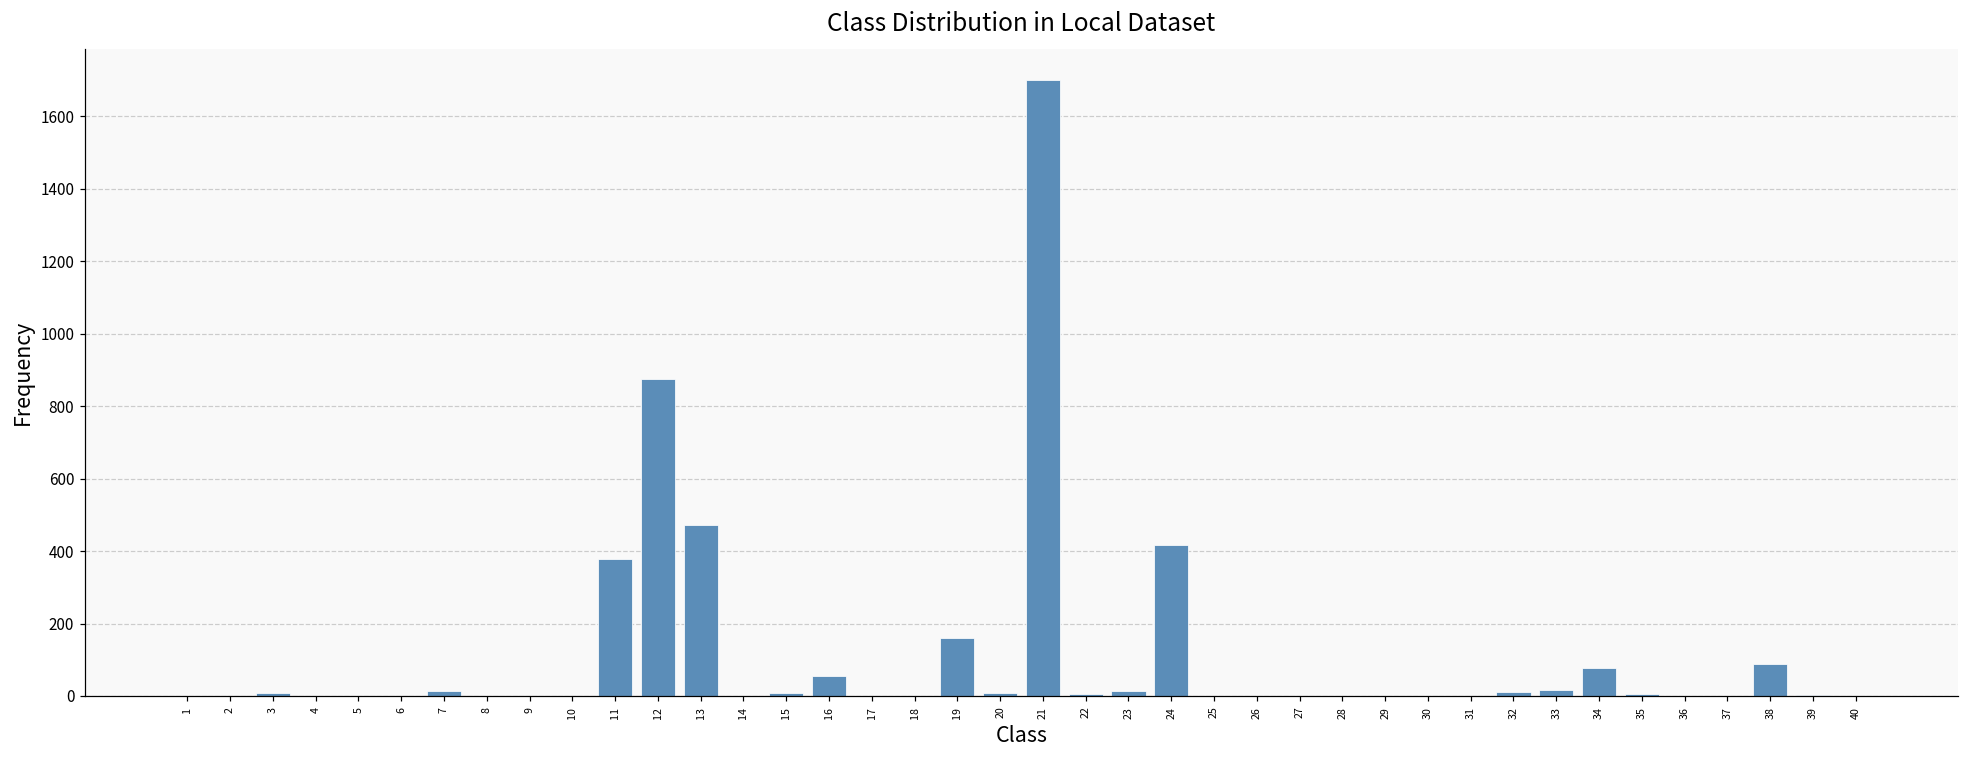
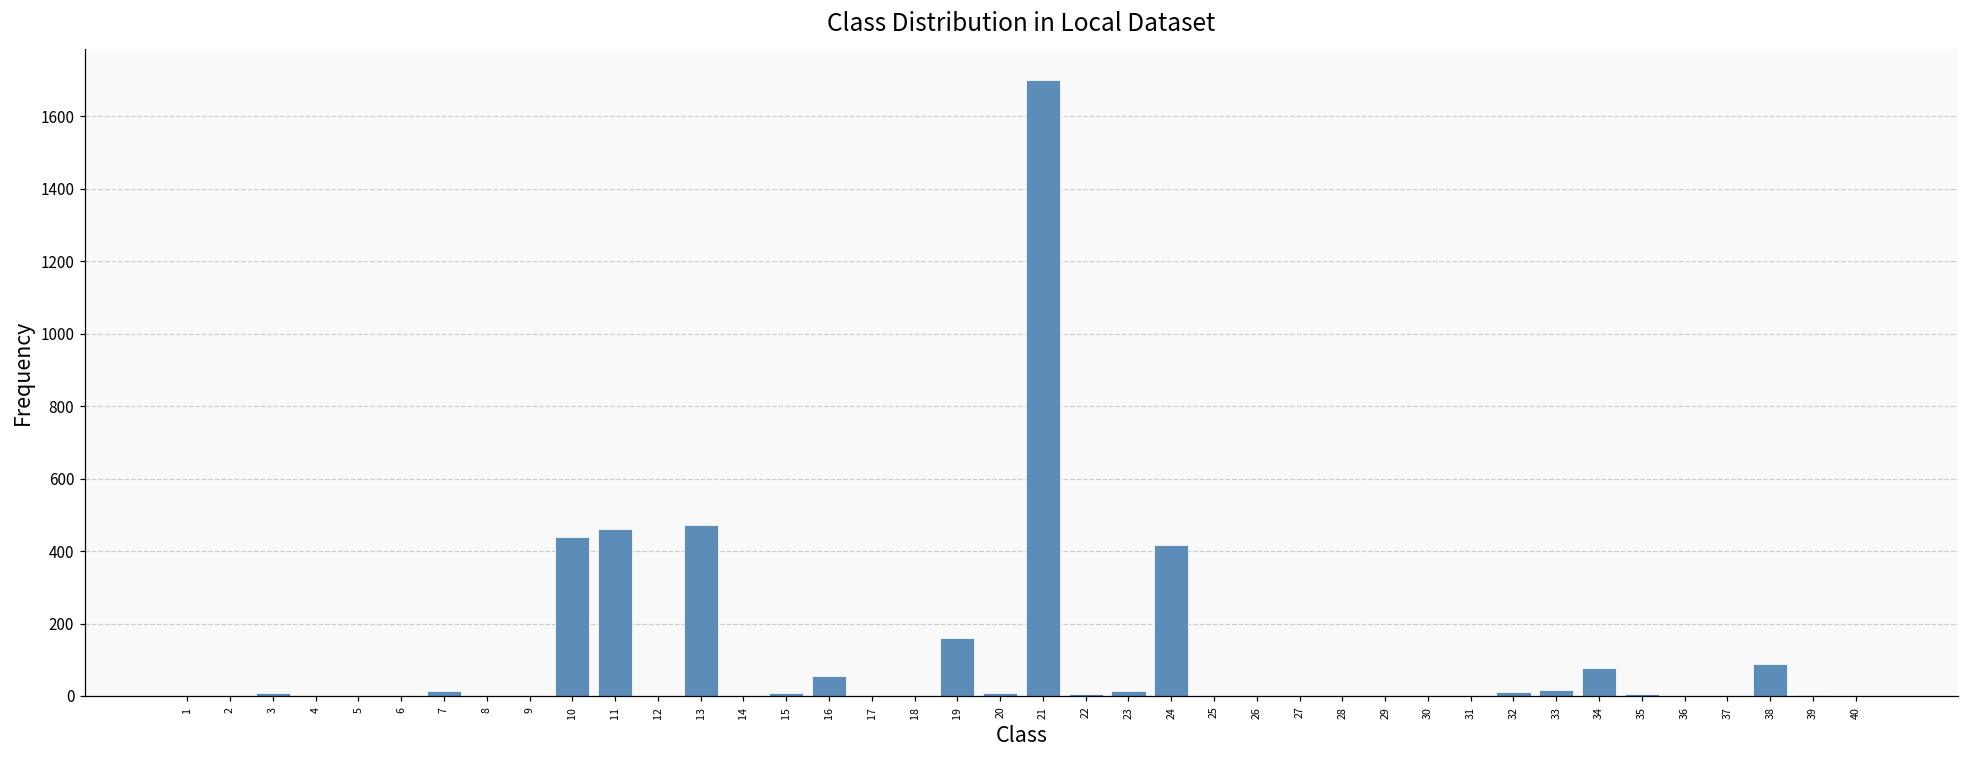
  {
    "2": 0,
    "4": 0,
    "5": 0,
    "6": 0,
    "7": 10,
    "9": 0,
-   "10": 0,
-   "11": 380,
-   "12": 870,
+   "10": 440,
+   "11": 460,
+   "12": 0,
    "13": 470,
    "15": 10,
    "16": 50,
    "17": 0,
    "18": 0,
    "19": 160,
    "20": 10,
    "21": 1700,
    "23": 20,
    "24": 420,
    "25": 0,
    "26": 0,
    "27": 0,
    "28": 0,
    "30": 0,
    "31": 0,
    "32": 10,
    "33": 20,
    "34": 80,
    "36": 0,
    "37": 0,
    "38": 90
  }
